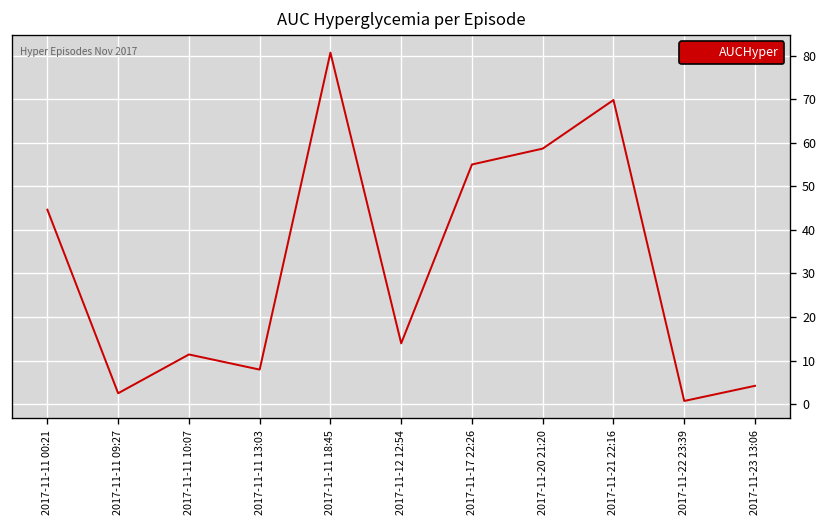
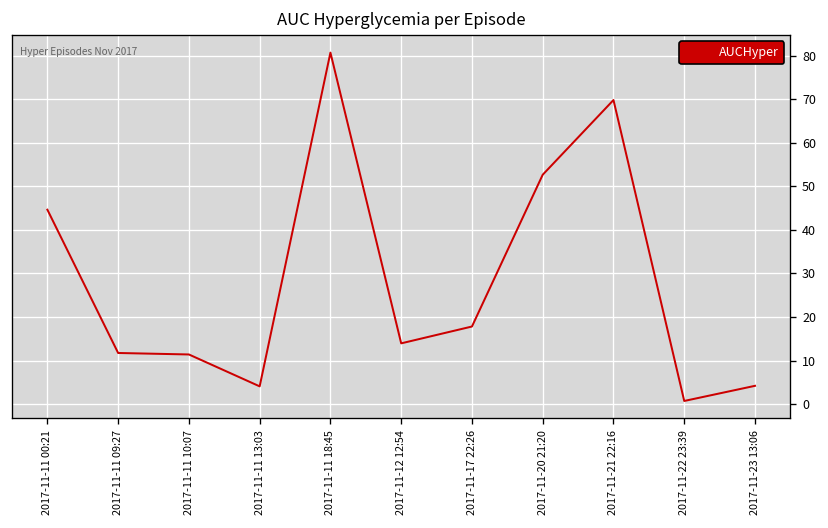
  {
    "2017-11-11 00:21": 45,
-   "2017-11-11 09:27": 2,
+   "2017-11-11 09:27": 12,
    "2017-11-11 10:07": 11,
-   "2017-11-11 13:03": 8,
+   "2017-11-11 13:03": 4,
    "2017-11-11 18:45": 81,
    "2017-11-12 12:54": 14,
-   "2017-11-17 22:26": 55,
-   "2017-11-20 21:20": 59,
+   "2017-11-17 22:26": 18,
+   "2017-11-20 21:20": 53,
    "2017-11-21 22:16": 70,
    "2017-11-22 23:39": 1,
    "2017-11-23 13:06": 4
  }
